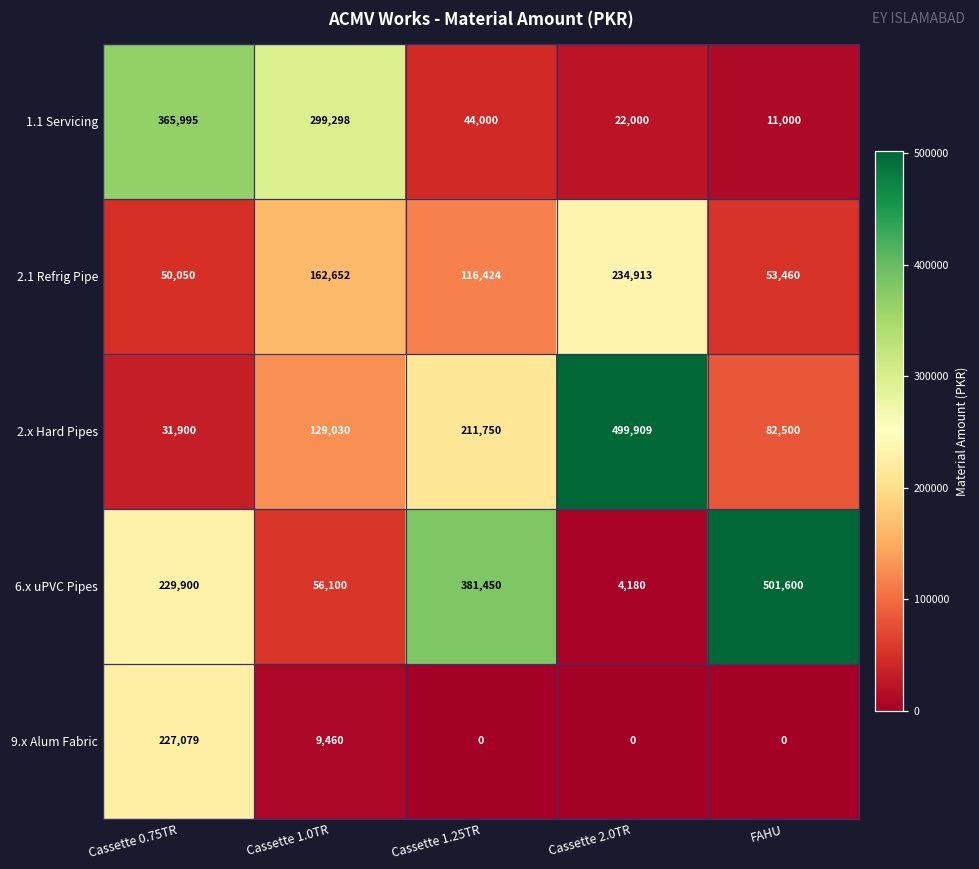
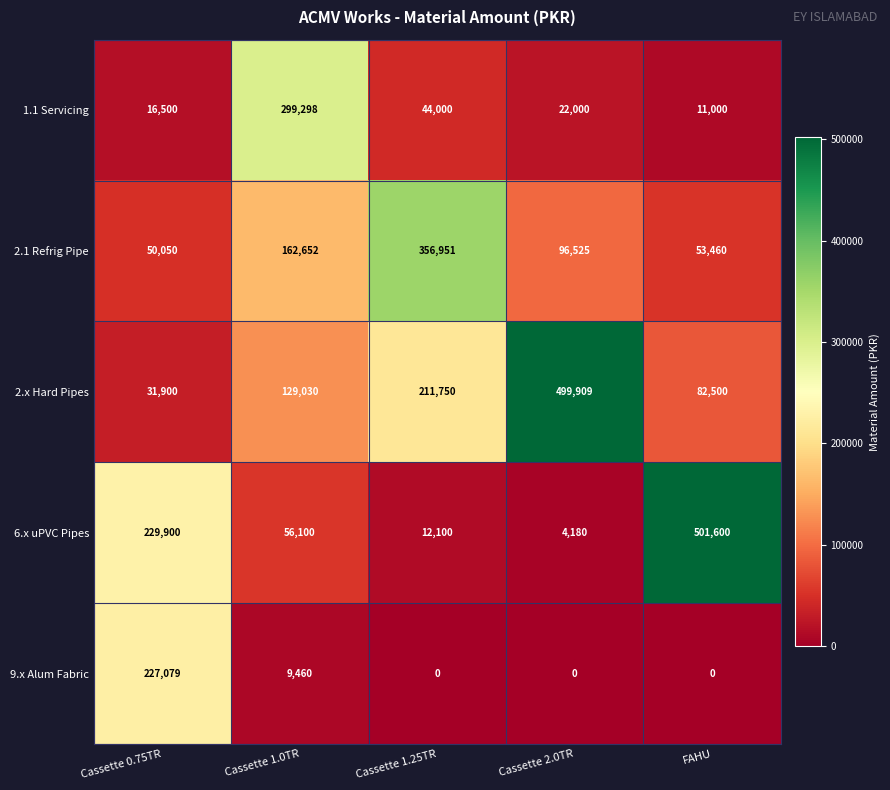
  {
    "1.1 Servicing": {
-     "Cassette 0.75TR": "365,995",
+     "Cassette 0.75TR": "16,500",
      "Cassette 1.0TR": "299,298",
      "Cassette 1.25TR": "44,000",
      "Cassette 2.0TR": "22,000",
      "FAHU": "11,000"
    },
    "2.1 Refrig Pipe": {
      "Cassette 0.75TR": "50,050",
      "Cassette 1.0TR": "162,652",
-     "Cassette 1.25TR": "116,424",
-     "Cassette 2.0TR": "234,913",
+     "Cassette 1.25TR": "356,951",
+     "Cassette 2.0TR": "96,525",
      "FAHU": "53,460"
    },
    "2.x Hard Pipes": {
      "Cassette 0.75TR": "31,900",
      "Cassette 1.0TR": "129,030",
      "Cassette 1.25TR": "211,750",
      "Cassette 2.0TR": "499,909",
      "FAHU": "82,500"
    },
    "6.x uPVC Pipes": {
      "Cassette 0.75TR": "229,900",
      "Cassette 1.0TR": "56,100",
-     "Cassette 1.25TR": "381,450",
+     "Cassette 1.25TR": "12,100",
      "Cassette 2.0TR": "4,180",
      "FAHU": "501,600"
    },
    "9.x Alum Fabric": {
      "Cassette 0.75TR": "227,079",
      "Cassette 1.0TR": "9,460",
      "Cassette 1.25TR": "0",
      "Cassette 2.0TR": "0",
      "FAHU": "0"
    }
  }
